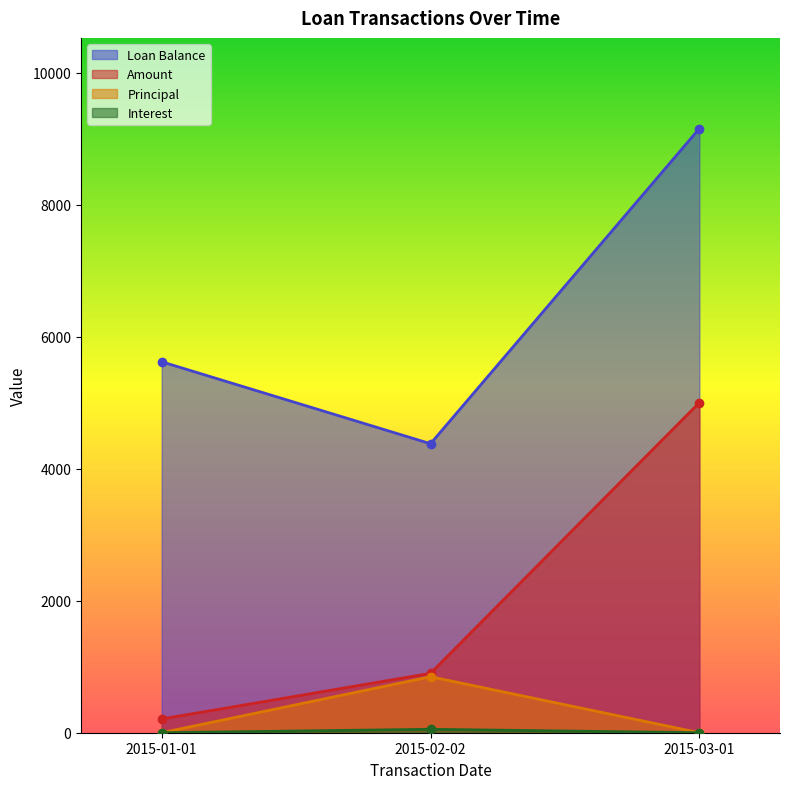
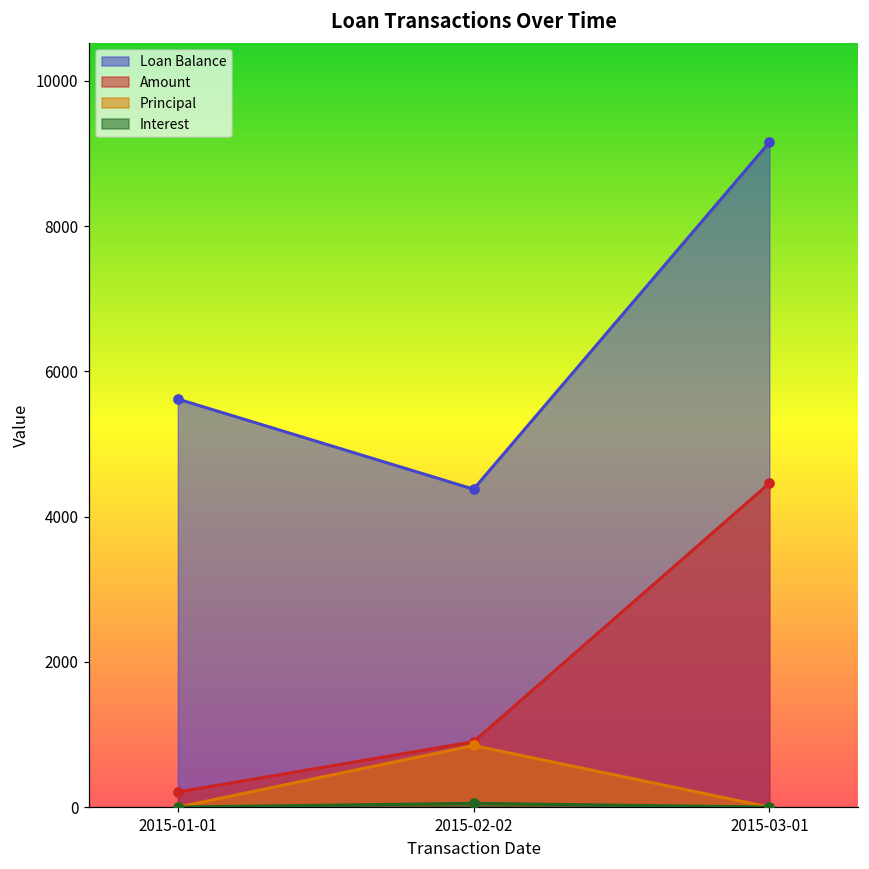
  {
    "Loan Balance": {
      "2015-01-01": 5600,
      "2015-02-02": 4400,
      "2015-03-01": 9200
    },
    "Amount": {
      "2015-01-01": 200,
      "2015-02-02": 900,
-     "2015-03-01": 5000
+     "2015-03-01": 4500
    },
    "Principal": {
      "2015-02-02": 800
    },
    "Interest": {
      "2015-02-02": 100
    }
  }
